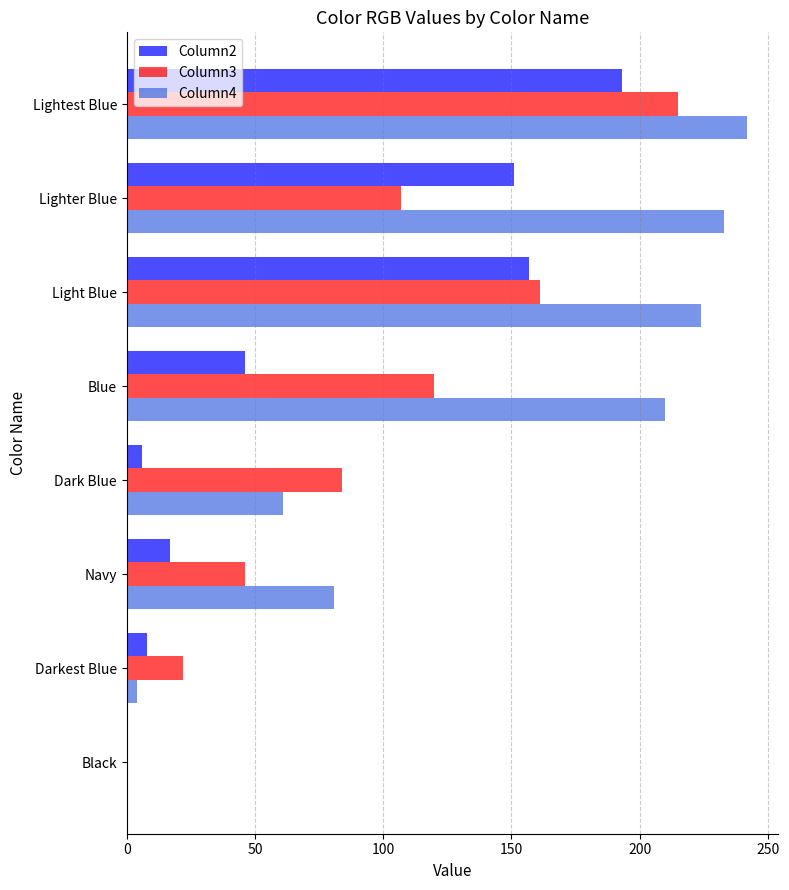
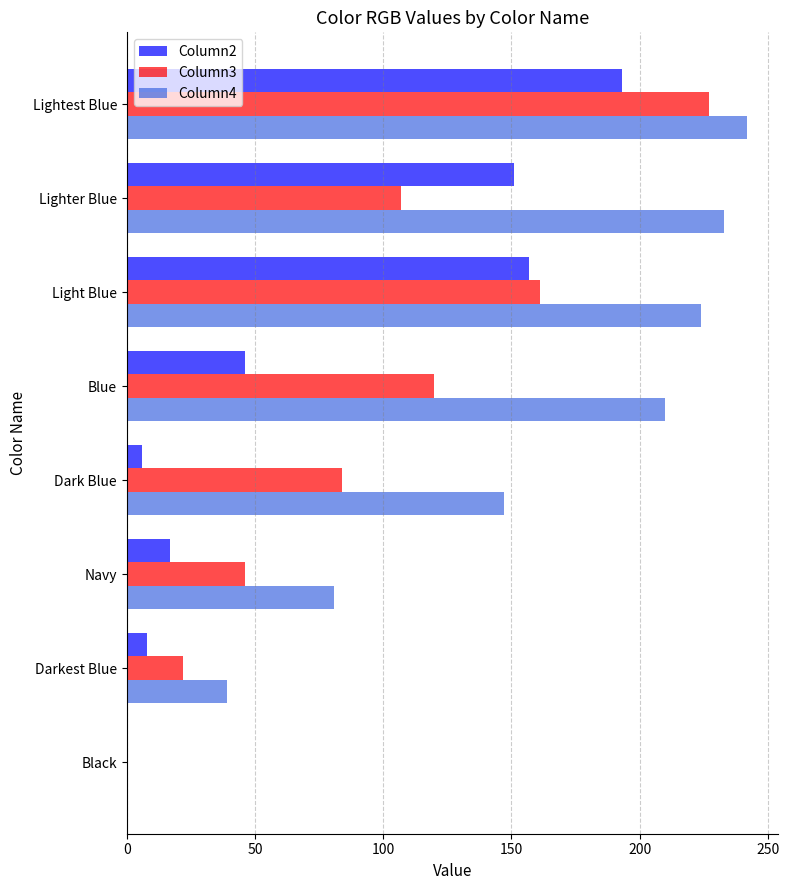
  {
    "Column2": {
      "Lightest Blue": 193,
      "Lighter Blue": 151,
      "Light Blue": 157,
      "Blue": 46,
      "Dark Blue": 6,
      "Navy": 17,
      "Darkest Blue": 8,
      "Black": 0
    },
    "Column3": {
-     "Lightest Blue": 215,
+     "Lightest Blue": 227,
      "Lighter Blue": 107,
      "Light Blue": 161,
      "Blue": 120,
      "Dark Blue": 84,
      "Navy": 46,
      "Darkest Blue": 22,
      "Black": 0
    },
    "Column4": {
      "Lightest Blue": 242,
      "Lighter Blue": 233,
      "Light Blue": 224,
      "Blue": 210,
-     "Dark Blue": 61,
+     "Dark Blue": 147,
      "Navy": 81,
-     "Darkest Blue": 4,
+     "Darkest Blue": 39,
      "Black": 0
    }
  }
